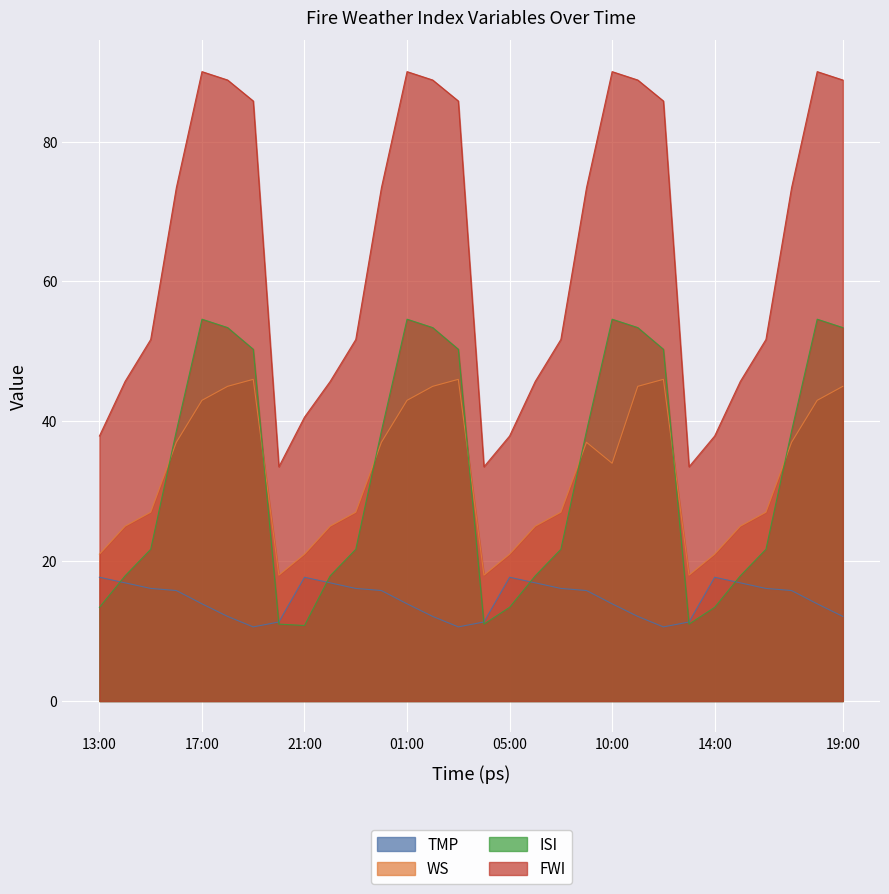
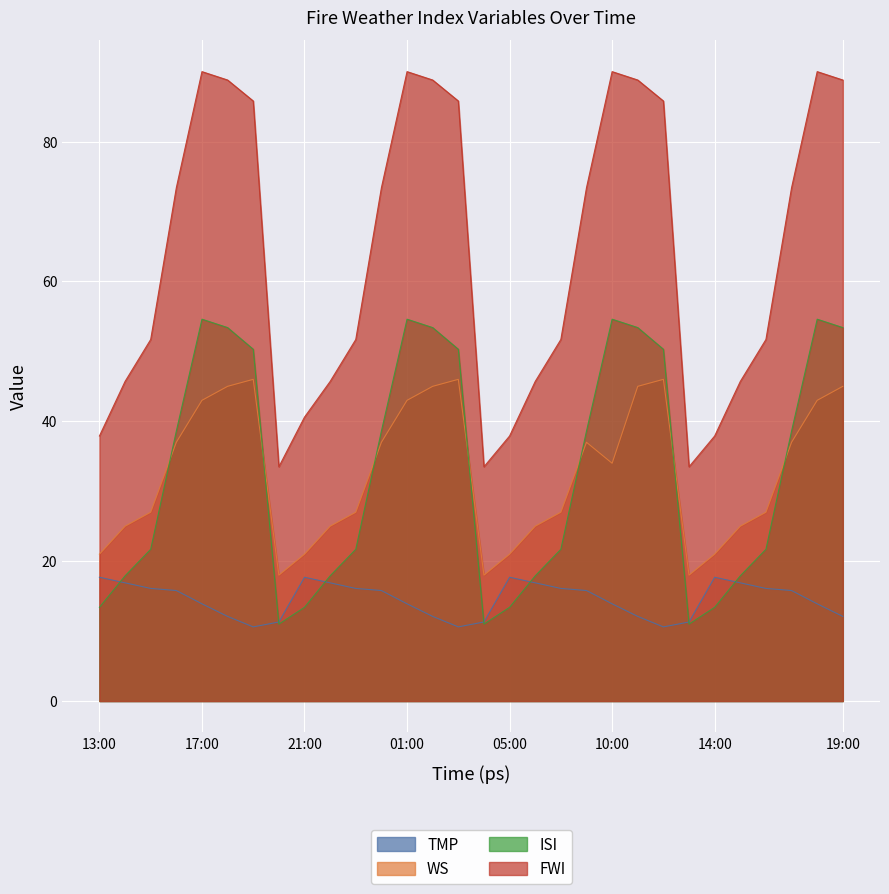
  {
    "TMP": {
      "21:00": 18,
      "01:00": 14,
      "05:00": 18,
      "10:00": 14
    },
    "WS": {
      "21:00": 21,
      "01:00": 43,
      "05:00": 21,
      "10:00": 34
    },
    "ISI": {
-     "21:00": 11,
+     "21:00": 13,
      "01:00": 55,
      "05:00": 13,
      "10:00": 55
    },
    "FWI": {
      "21:00": 41,
      "01:00": 90,
      "05:00": 38,
      "10:00": 90
    }
  }
